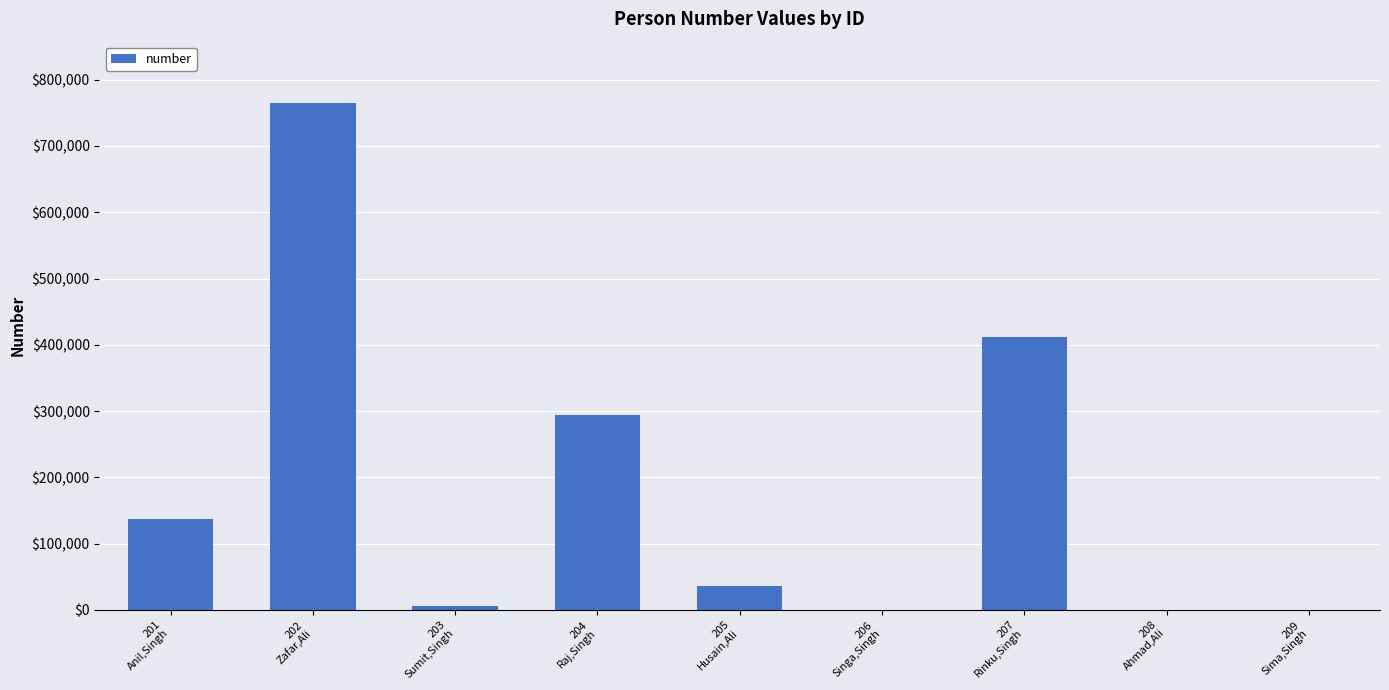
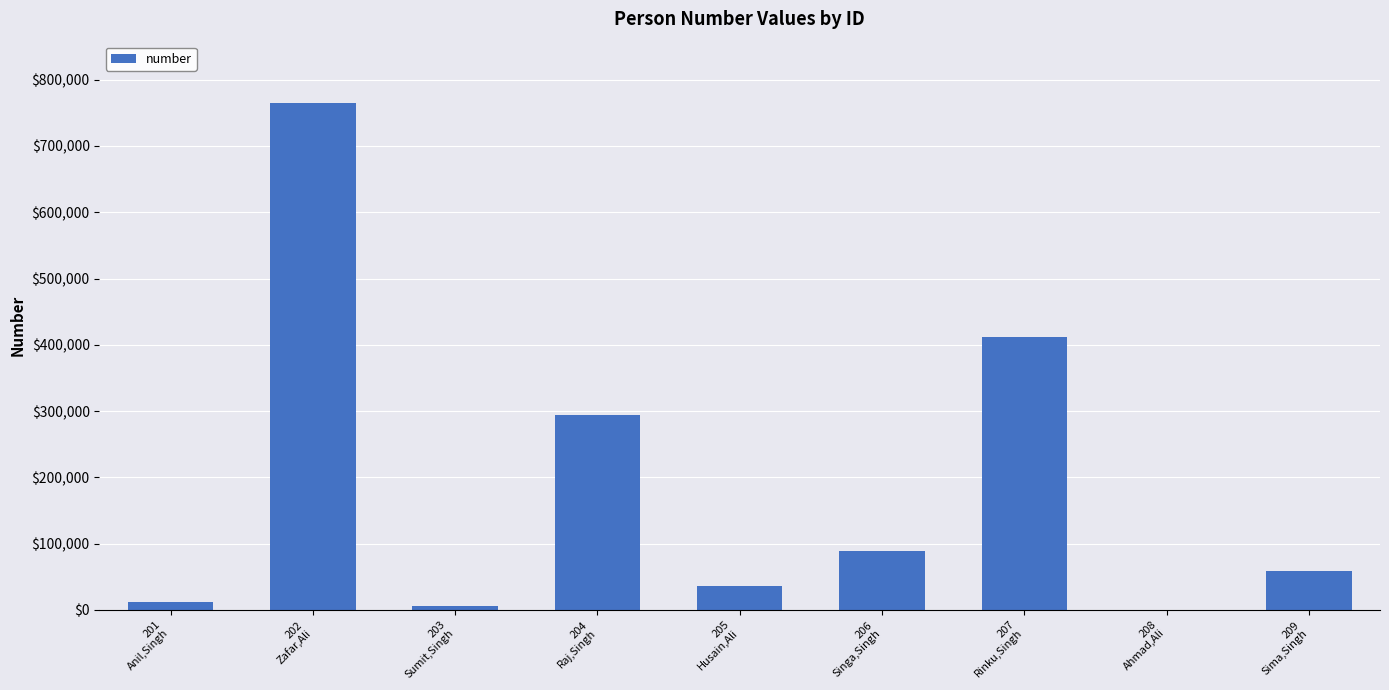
  {
-   "201 Anil,Singh": "$140,000",
+   "201 Anil,Singh": "$10,000",
    "202 Zafar,Ali": "$770,000",
    "203 Sumit,Singh": "$10,000",
    "204 Raj,Singh": "$290,000",
    "205 Husain,Ali": "$40,000",
-   "206 Singa,Singh": "$0",
+   "206 Singa,Singh": "$90,000",
    "207 Rinku,Singh": "$410,000",
-   "209 Sima,Singh": "$0"
+   "209 Sima,Singh": "$60,000"
  }
